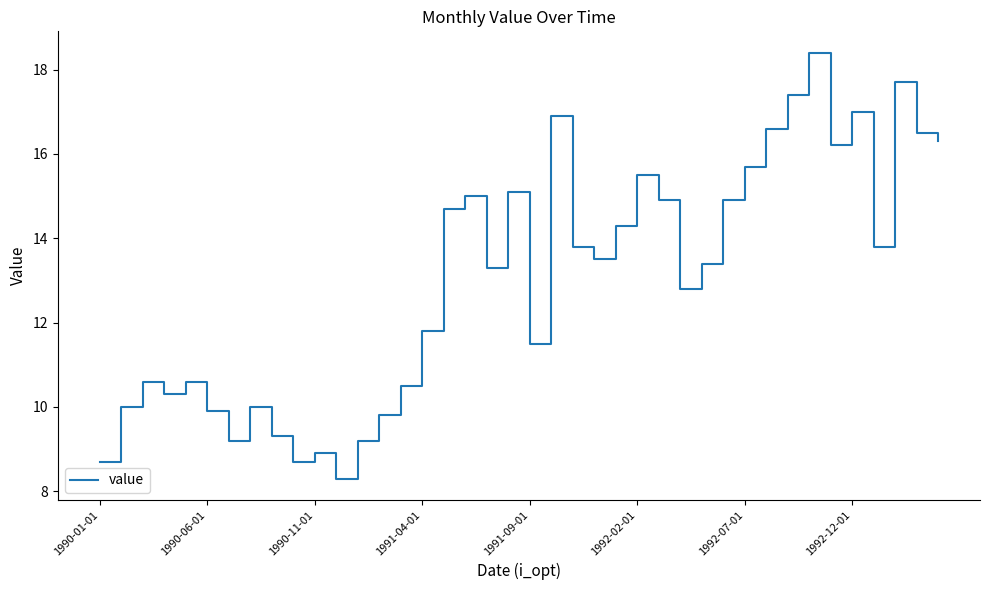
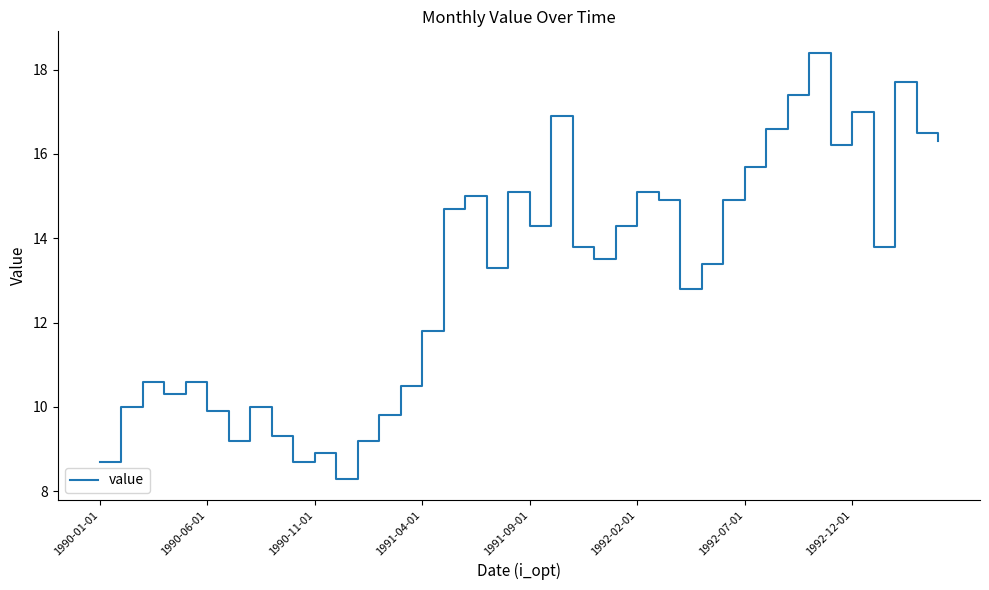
  {
    "1990-01-01": 8.7,
    "1990-06-01": 9.9,
    "1990-11-01": 8.9,
    "1991-04-01": 11.8,
-   "1991-09-01": 11.5,
-   "1992-02-01": 15.5,
+   "1991-09-01": 14.3,
+   "1992-02-01": 15.1,
    "1992-07-01": 15.7,
    "1992-12-01": 17.0
  }
